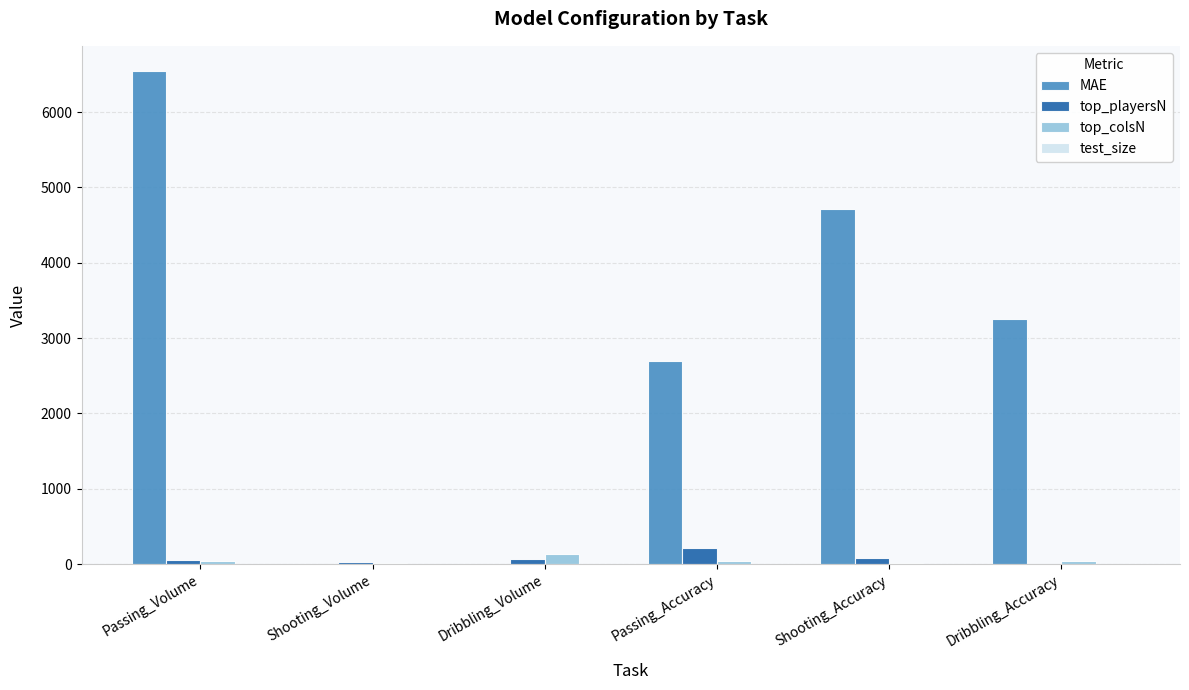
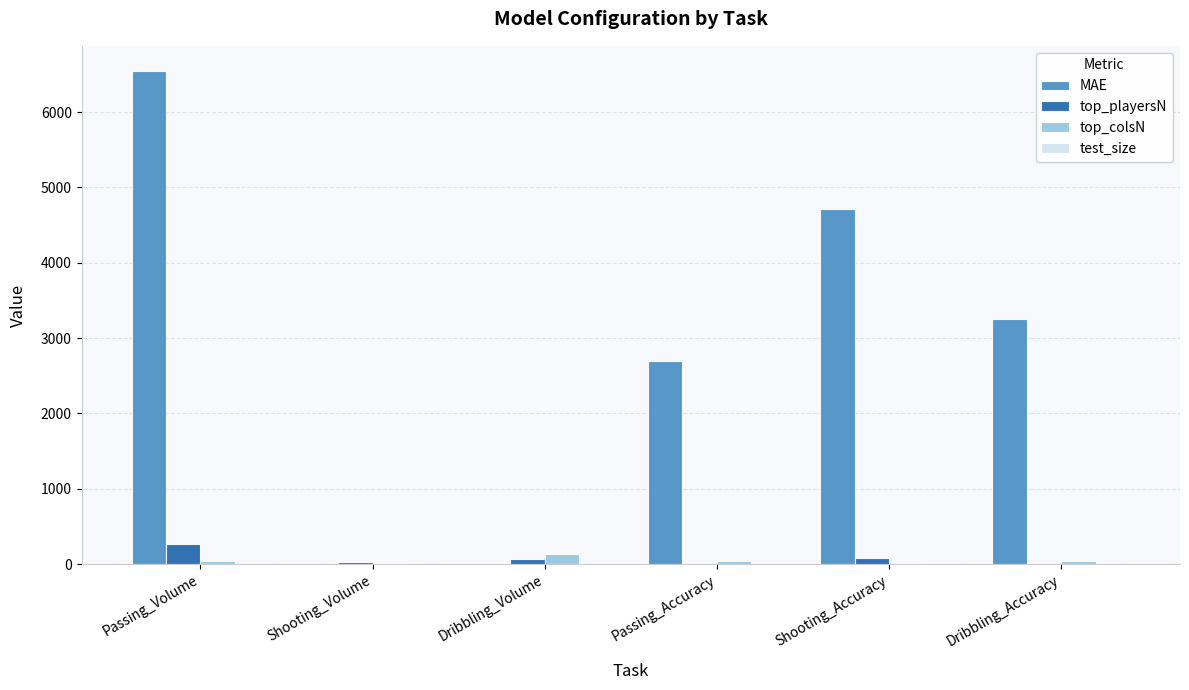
  {
    "MAE": {
      "Passing_Volume": 6600,
      "Passing_Accuracy": 2700,
      "Shooting_Accuracy": 4700,
      "Dribbling_Accuracy": 3300
    },
    "top_playersN": {
-     "Passing_Volume": 100,
+     "Passing_Volume": 300,
      "Dribbling_Volume": 100,
-     "Passing_Accuracy": 200,
+     "Passing_Accuracy": 0,
      "Shooting_Accuracy": 100
    },
    "top_colsN": {
      "Passing_Volume": 0,
      "Dribbling_Volume": 100,
      "Passing_Accuracy": 0,
      "Dribbling_Accuracy": 0
    }
  }
